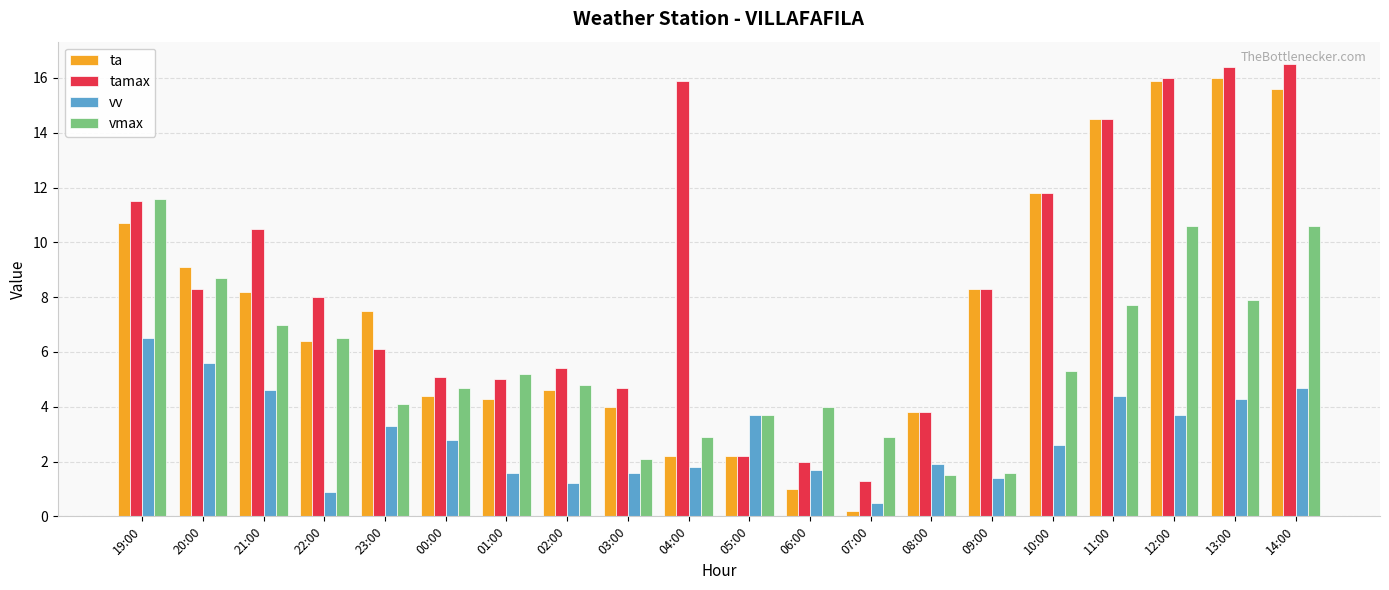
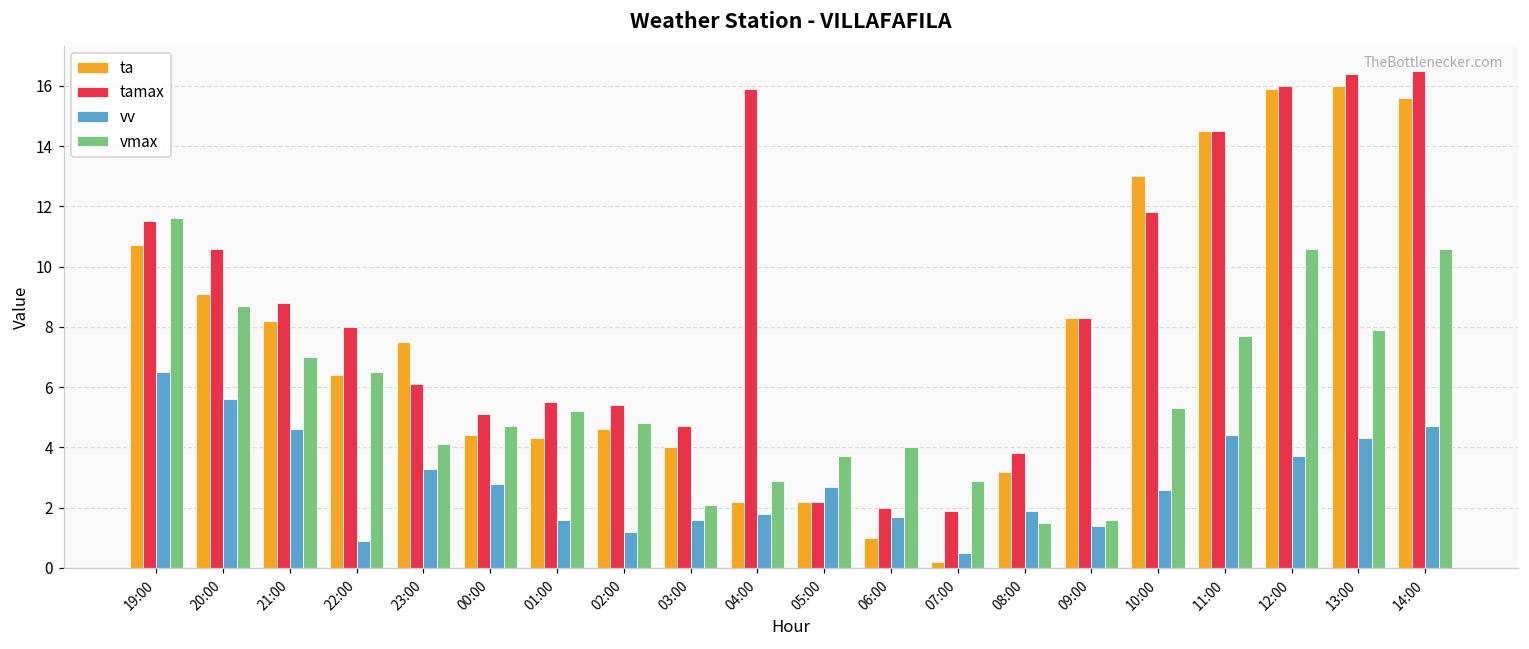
  {
    "ta": {
      "19:00": 10.7,
      "20:00": 9.1,
      "21:00": 8.2,
      "22:00": 6.4,
      "23:00": 7.5,
      "00:00": 4.4,
      "01:00": 4.3,
      "02:00": 4.6,
      "03:00": 4.0,
      "04:00": 2.2,
      "05:00": 2.2,
      "06:00": 1.0,
      "07:00": 0.2,
-     "08:00": 3.8,
+     "08:00": 3.2,
      "09:00": 8.3,
-     "10:00": 11.8,
+     "10:00": 13.0,
      "11:00": 14.5,
      "12:00": 15.9,
      "13:00": 16.0,
      "14:00": 15.6
    },
    "tamax": {
      "19:00": 11.5,
-     "20:00": 8.3,
-     "21:00": 10.5,
+     "20:00": 10.6,
+     "21:00": 8.8,
      "22:00": 8.0,
      "23:00": 6.1,
      "00:00": 5.1,
-     "01:00": 5.0,
+     "01:00": 5.5,
      "02:00": 5.4,
      "03:00": 4.7,
      "04:00": 15.9,
      "05:00": 2.2,
      "06:00": 2.0,
-     "07:00": 1.3,
+     "07:00": 1.9,
      "08:00": 3.8,
      "09:00": 8.3,
      "10:00": 11.8,
      "11:00": 14.5,
      "12:00": 16.0,
      "13:00": 16.4,
      "14:00": 16.5
    },
    "vv": {
      "19:00": 6.5,
      "20:00": 5.6,
      "21:00": 4.6,
      "22:00": 0.9,
      "23:00": 3.3,
      "00:00": 2.8,
      "01:00": 1.6,
      "02:00": 1.2,
      "03:00": 1.6,
      "04:00": 1.8,
-     "05:00": 3.7,
+     "05:00": 2.7,
      "06:00": 1.7,
      "07:00": 0.5,
      "08:00": 1.9,
      "09:00": 1.4,
      "10:00": 2.6,
      "11:00": 4.4,
      "12:00": 3.7,
      "13:00": 4.3,
      "14:00": 4.7
    },
    "vmax": {
      "19:00": 11.6,
      "20:00": 8.7,
      "21:00": 7.0,
      "22:00": 6.5,
      "23:00": 4.1,
      "00:00": 4.7,
      "01:00": 5.2,
      "02:00": 4.8,
      "03:00": 2.1,
      "04:00": 2.9,
      "05:00": 3.7,
      "06:00": 4.0,
      "07:00": 2.9,
      "08:00": 1.5,
      "09:00": 1.6,
      "10:00": 5.3,
      "11:00": 7.7,
      "12:00": 10.6,
      "13:00": 7.9,
      "14:00": 10.6
    }
  }
